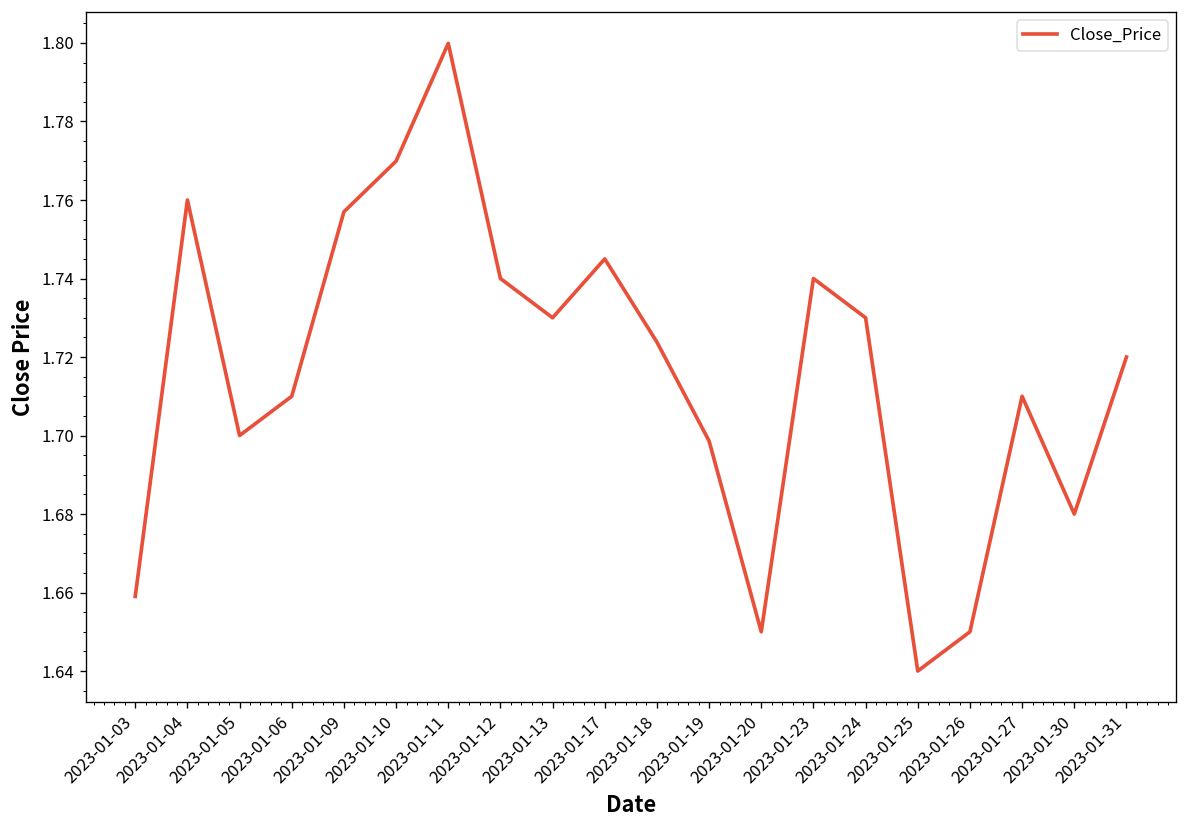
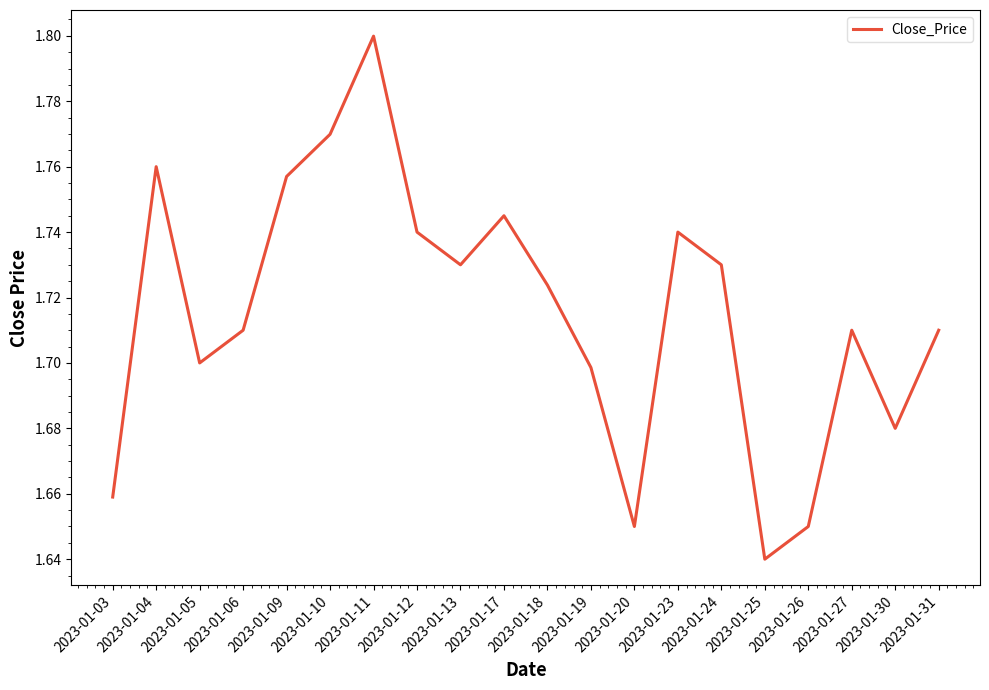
  {
    "2023-01-03": 1.659,
    "2023-01-04": 1.76,
    "2023-01-05": 1.70,
    "2023-01-06": 1.71,
    "2023-01-09": 1.757,
    "2023-01-10": 1.77,
    "2023-01-11": 1.80,
    "2023-01-12": 1.74,
    "2023-01-13": 1.73,
    "2023-01-17": 1.745,
    "2023-01-18": 1.724,
    "2023-01-19": 1.699,
    "2023-01-20": 1.65,
    "2023-01-23": 1.74,
    "2023-01-24": 1.73,
    "2023-01-25": 1.64,
    "2023-01-26": 1.65,
    "2023-01-27": 1.71,
    "2023-01-30": 1.68,
-   "2023-01-31": 1.72
+   "2023-01-31": 1.71
  }
